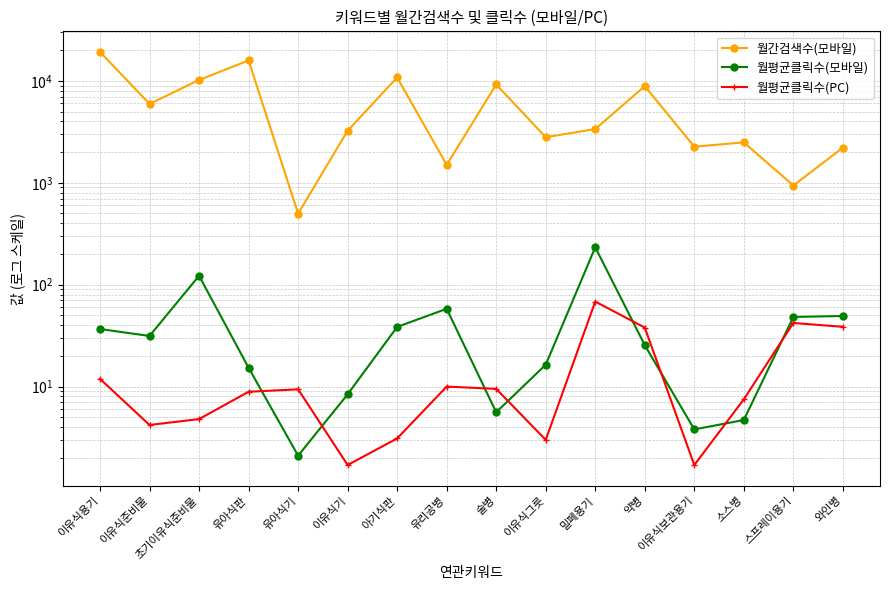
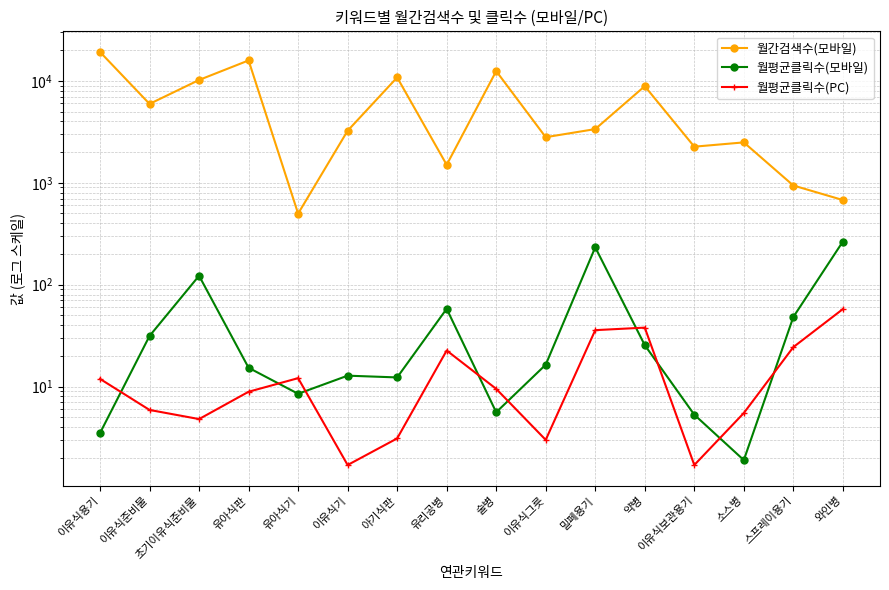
  {
    "월간검색수(모바일)": {
      "이유식용기": 19000,
      "이유식준비물": 6000,
      "초기이유식준비물": 10000,
      "유아식판": 16000,
      "유아식기": 500,
      "이유식기": 3200,
      "아기식판": 11000,
      "유리공병": 1500,
-     "술병": 9000,
+     "술병": 12000,
      "이유식그릇": 2800,
      "밀폐용기": 3400,
      "약병": 9000,
      "이유식보관용기": 2300,
      "소스병": 2500,
      "스프레이용기": 900,
-     "와인병": 2200
+     "와인병": 700
    },
    "월평균클릭수(모바일)": {
-     "이유식용기": 37,
+     "이유식용기": 3.5,
      "이유식준비물": 31,
      "초기이유식준비물": 120,
      "유아식판": 15,
-     "유아식기": 2.1,
-     "이유식기": 8,
-     "아기식판": 39,
+     "유아식기": 9,
+     "이유식기": 13,
+     "아기식판": 12,
      "유리공병": 60,
      "술병": 6,
      "이유식그릇": 16,
      "밀폐용기": 230,
      "약병": 26,
-     "이유식보관용기": 3.8,
-     "소스병": 5,
+     "이유식보관용기": 5,
+     "소스병": 1.9,
      "스프레이용기": 50,
-     "와인병": 50
+     "와인병": 260
    },
    "월평균클릭수(PC)": {
      "이유식용기": 12,
-     "이유식준비물": 4.2,
+     "이유식준비물": 6,
      "초기이유식준비물": 5,
      "유아식판": 9,
-     "유아식기": 9,
+     "유아식기": 12,
      "이유식기": 1.7,
      "아기식판": 3.1,
-     "유리공병": 10,
+     "유리공병": 23,
      "술병": 10,
      "이유식그릇": 3.0,
-     "밀폐용기": 70,
+     "밀폐용기": 36,
      "약병": 38,
      "이유식보관용기": 1.7,
-     "소스병": 8,
-     "스프레이용기": 42,
-     "와인병": 39
+     "소스병": 6,
+     "스프레이용기": 24,
+     "와인병": 60
    }
  }
